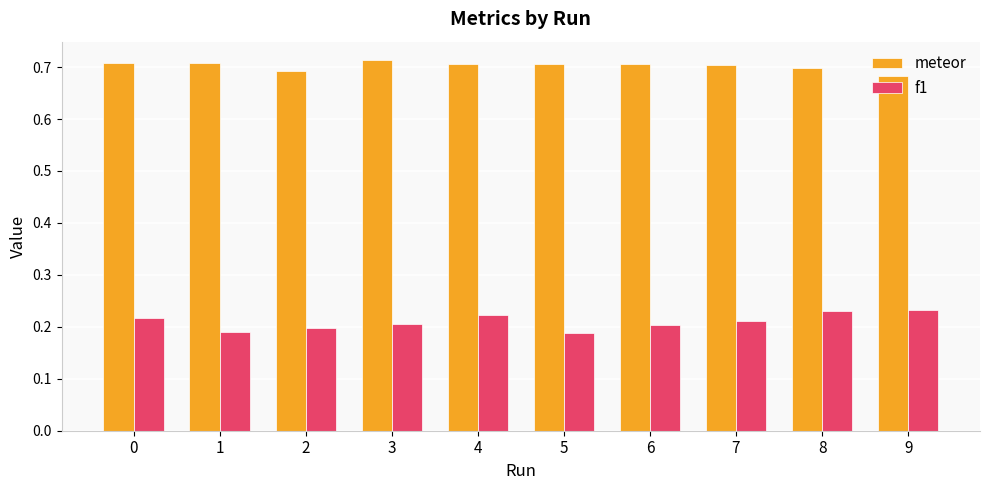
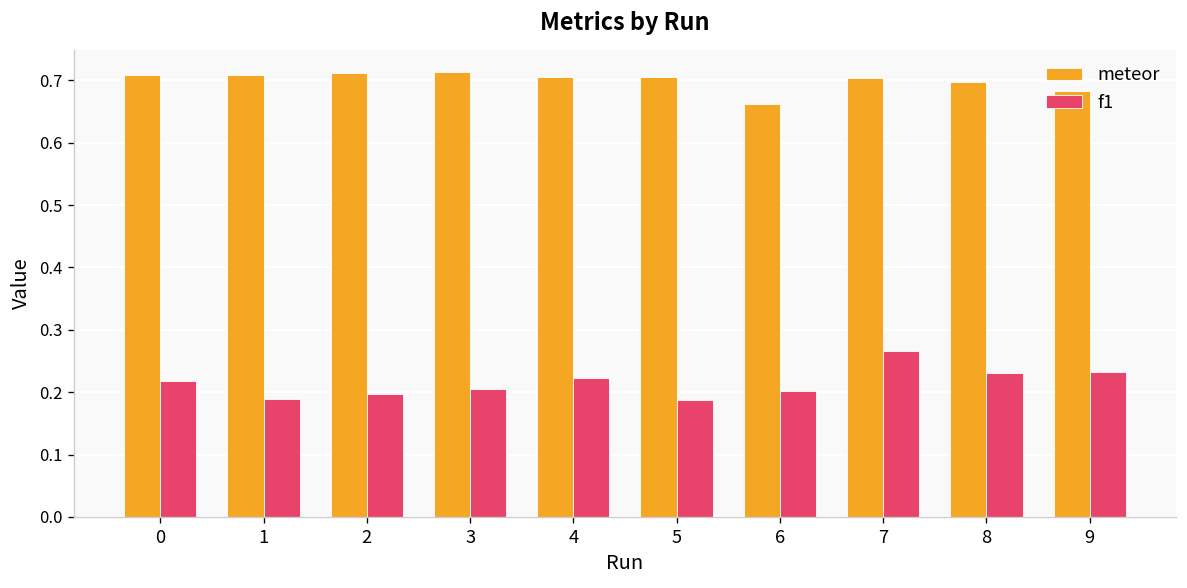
  {
    "meteor": {
      "0": 0.71,
      "1": 0.71,
-     "2": 0.69,
+     "2": 0.71,
      "3": 0.71,
      "4": 0.71,
      "5": 0.71,
-     "6": 0.71,
+     "6": 0.66,
      "7": 0.70,
      "8": 0.70,
      "9": 0.68
    },
    "f1": {
      "0": 0.22,
      "1": 0.19,
      "2": 0.20,
      "3": 0.20,
      "4": 0.22,
      "5": 0.19,
      "6": 0.20,
-     "7": 0.21,
+     "7": 0.27,
      "8": 0.23,
      "9": 0.23
    }
  }
